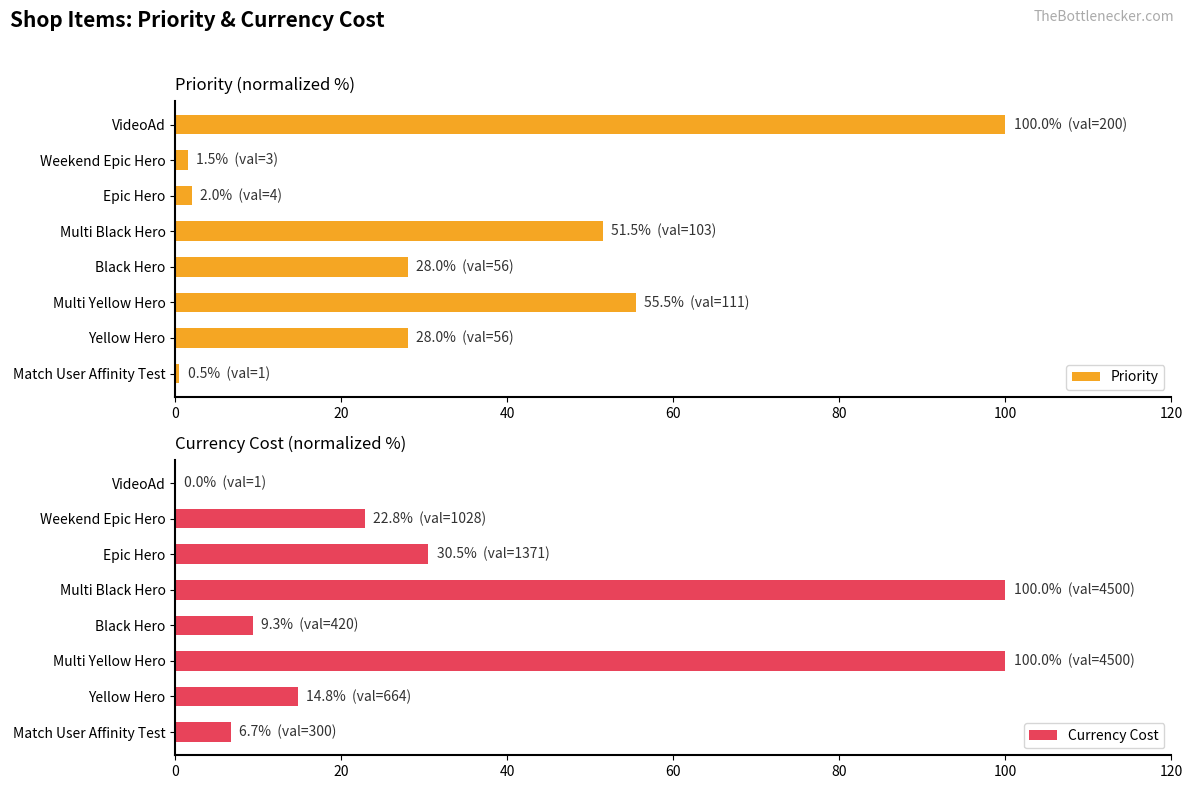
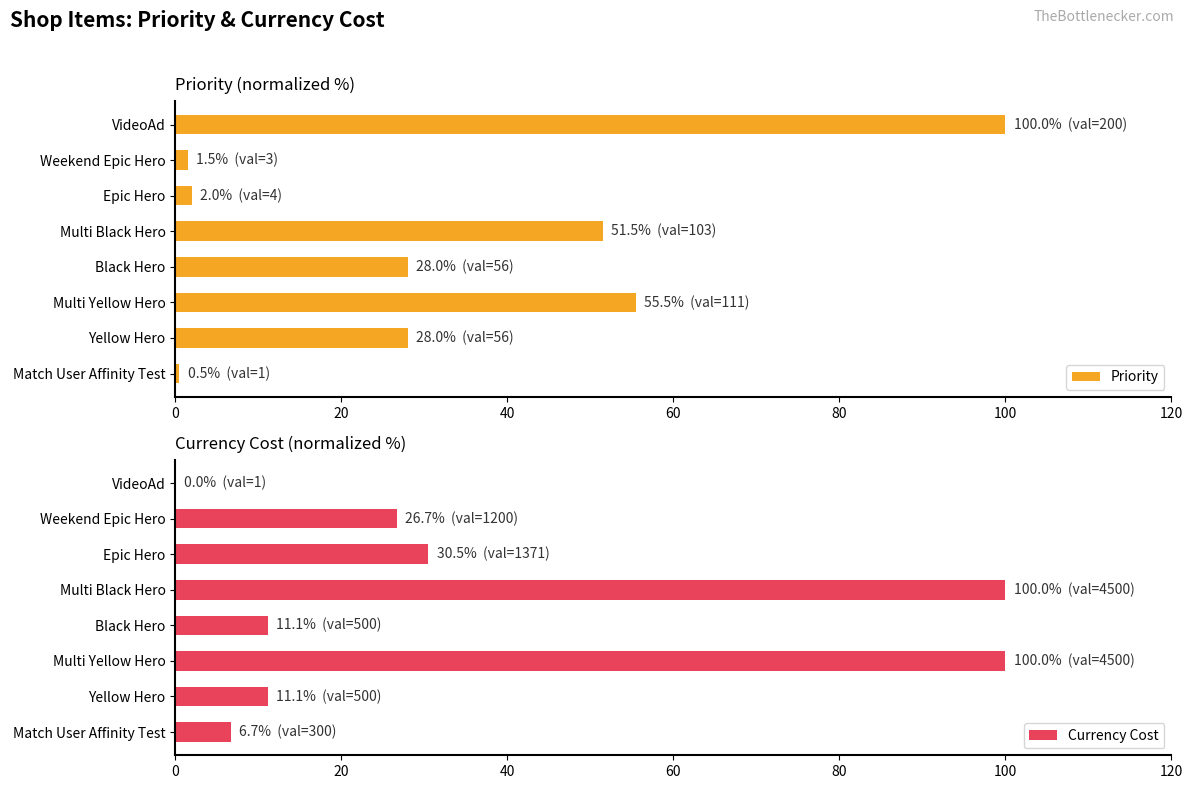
  {
    "Priority (normalized %)": {
      "VideoAd": "100.0%",
      "Weekend Epic Hero": "1.5%",
      "Epic Hero": "2.0%",
      "Multi Black Hero": "51.5%",
      "Black Hero": "28.0%",
      "Multi Yellow Hero": "55.5%",
      "Yellow Hero": "28.0%",
      "Match User Affinity Test": "0.5%"
    },
    "Currency Cost (normalized %)": {
      "VideoAd": "0.0%",
-     "Weekend Epic Hero": "22.8% (val=1028)",
+     "Weekend Epic Hero": "26.7% (val=1200)",
      "Epic Hero": "30.5%",
      "Multi Black Hero": "100.0%",
-     "Black Hero": "9.3% (val=420)",
+     "Black Hero": "11.1% (val=500)",
      "Multi Yellow Hero": "100.0%",
-     "Yellow Hero": "14.8% (val=664)",
+     "Yellow Hero": "11.1% (val=500)",
      "Match User Affinity Test": "6.7%"
    }
  }
